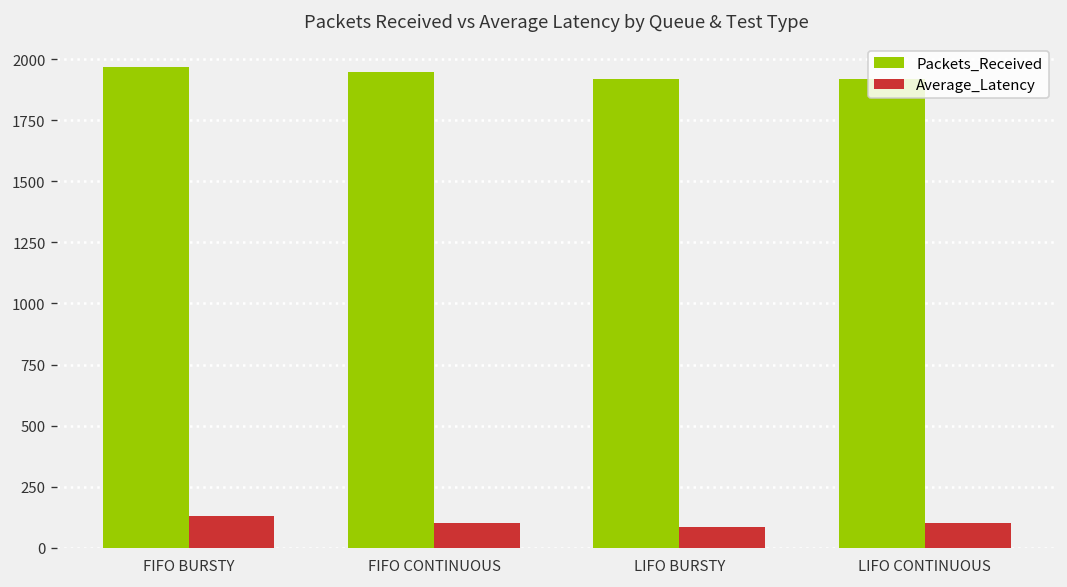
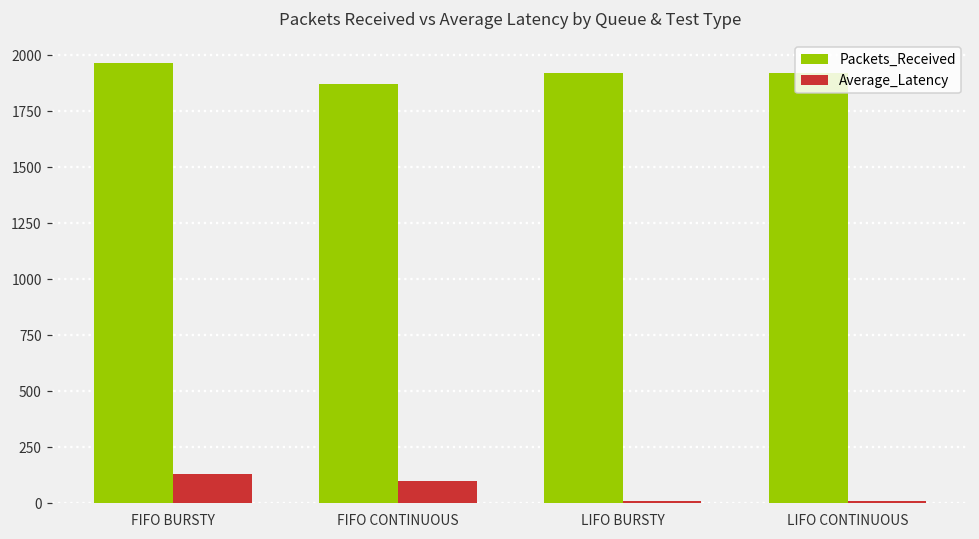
  {
    "Packets_Received": {
      "FIFO BURSTY": 1970,
-     "FIFO CONTINUOUS": 1950,
+     "FIFO CONTINUOUS": 1870,
      "LIFO BURSTY": 1920
    },
    "Average_Latency": {
      "FIFO BURSTY": 130,
      "FIFO CONTINUOUS": 100,
-     "LIFO BURSTY": 80,
-     "LIFO CONTINUOUS": 100
+     "LIFO BURSTY": 10,
+     "LIFO CONTINUOUS": 10
    }
  }
